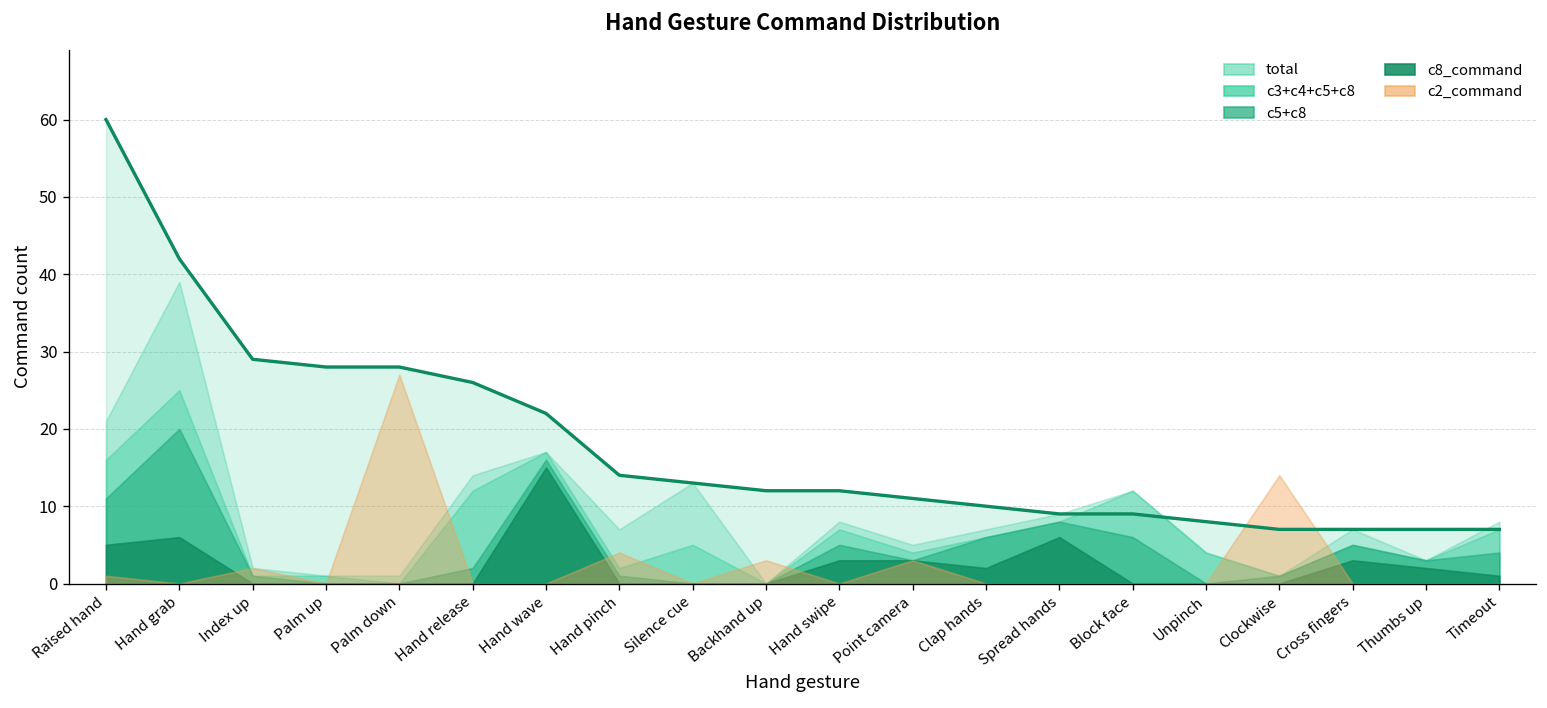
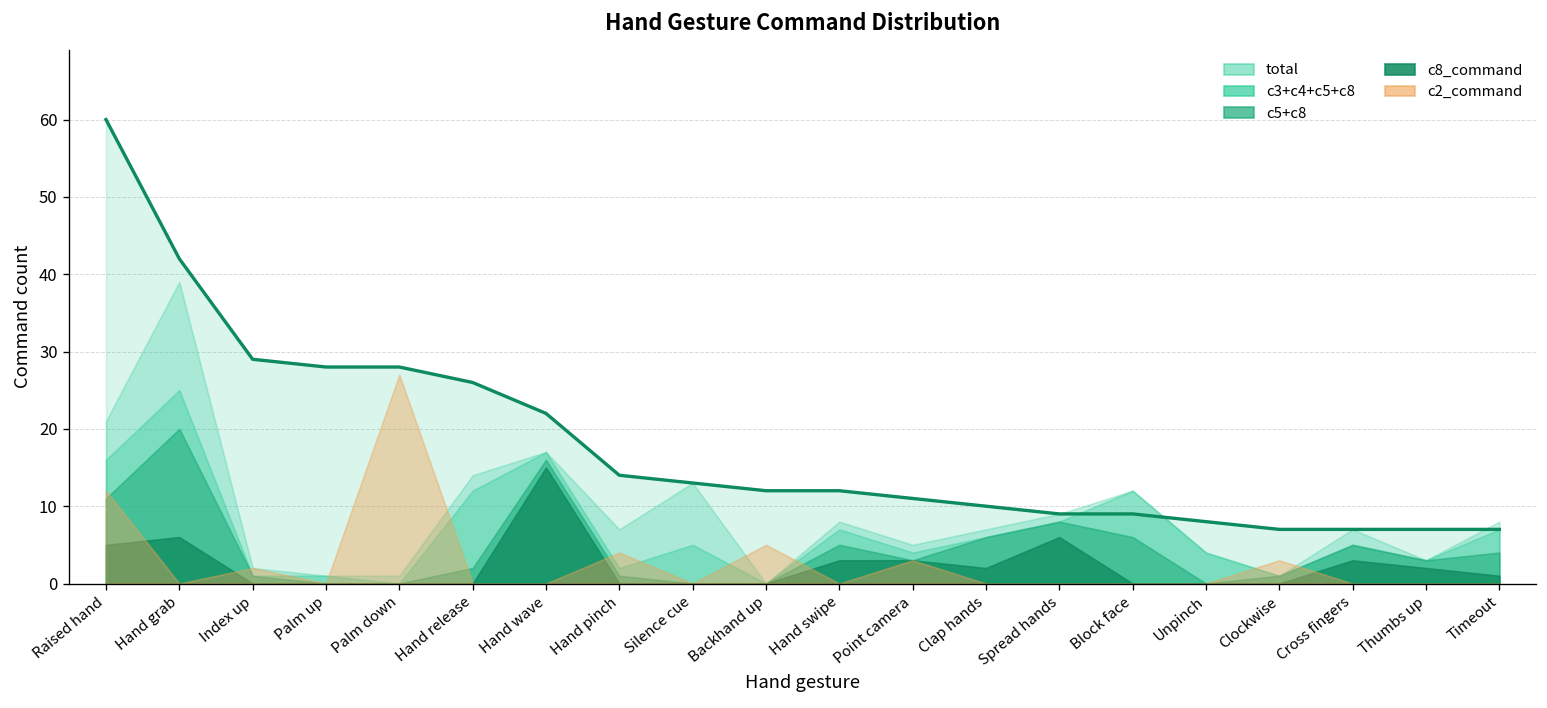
  {
    "c2_command": {
-     "Raised hand": 1,
+     "Raised hand": 12,
      "Hand grab": 0,
      "Palm down": 27,
      "Hand wave": 0,
      "Hand pinch": 4,
-     "Backhand up": 3,
+     "Backhand up": 5,
      "Hand swipe": 0,
      "Clap hands": 0,
      "Spread hands": 0,
-     "Clockwise": 14,
+     "Clockwise": 3,
      "Cross fingers": 0,
      "Thumbs up": 0,
      "Timeout": 0
    }
  }
